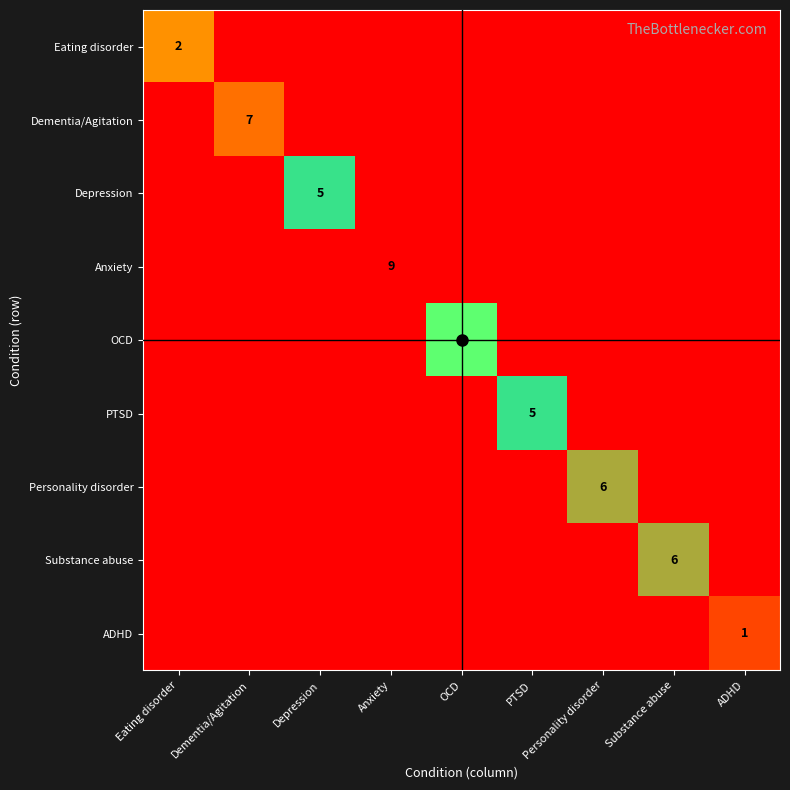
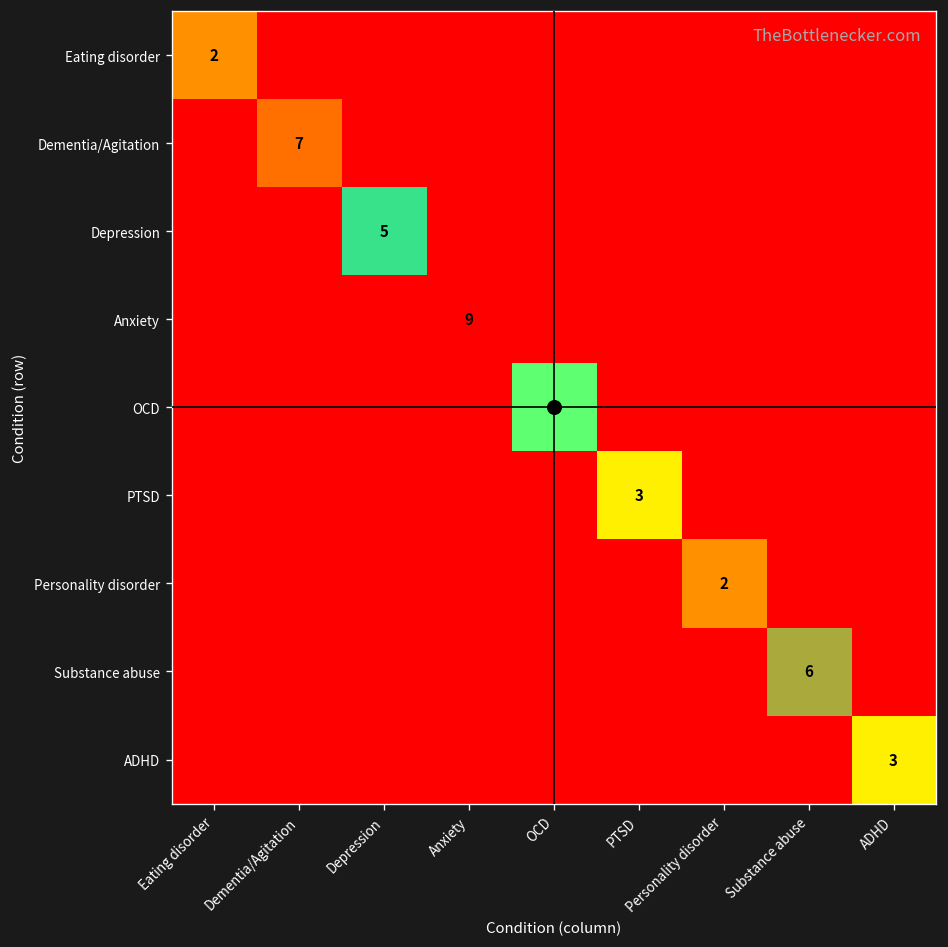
  {
    "Eating disorder": {
      "Eating disorder": 2
    },
    "Dementia/Agitation": {
      "Dementia/Agitation": 7
    },
    "Depression": {
      "Depression": 5
    },
    "Anxiety": {
      "Anxiety": 9
    },
    "PTSD": {
-     "PTSD": 5
+     "PTSD": 3
    },
    "Personality disorder": {
-     "Personality disorder": 6
+     "Personality disorder": 2
    },
    "Substance abuse": {
      "Substance abuse": 6
    },
    "ADHD": {
-     "ADHD": 1
+     "ADHD": 3
    }
  }
